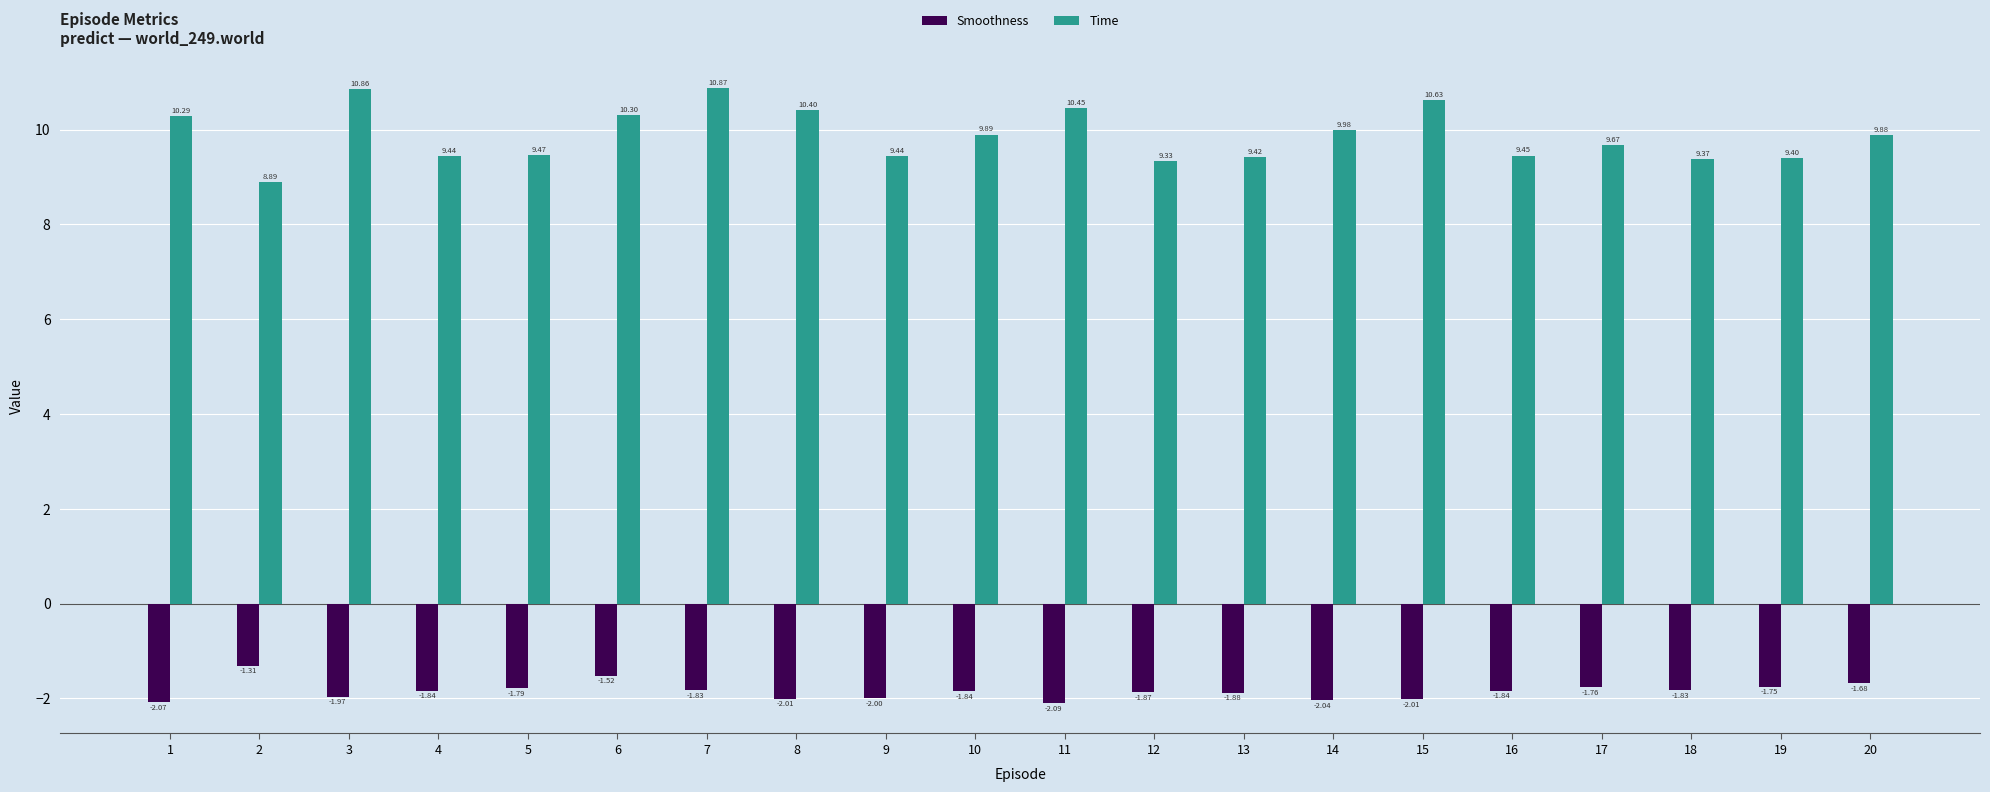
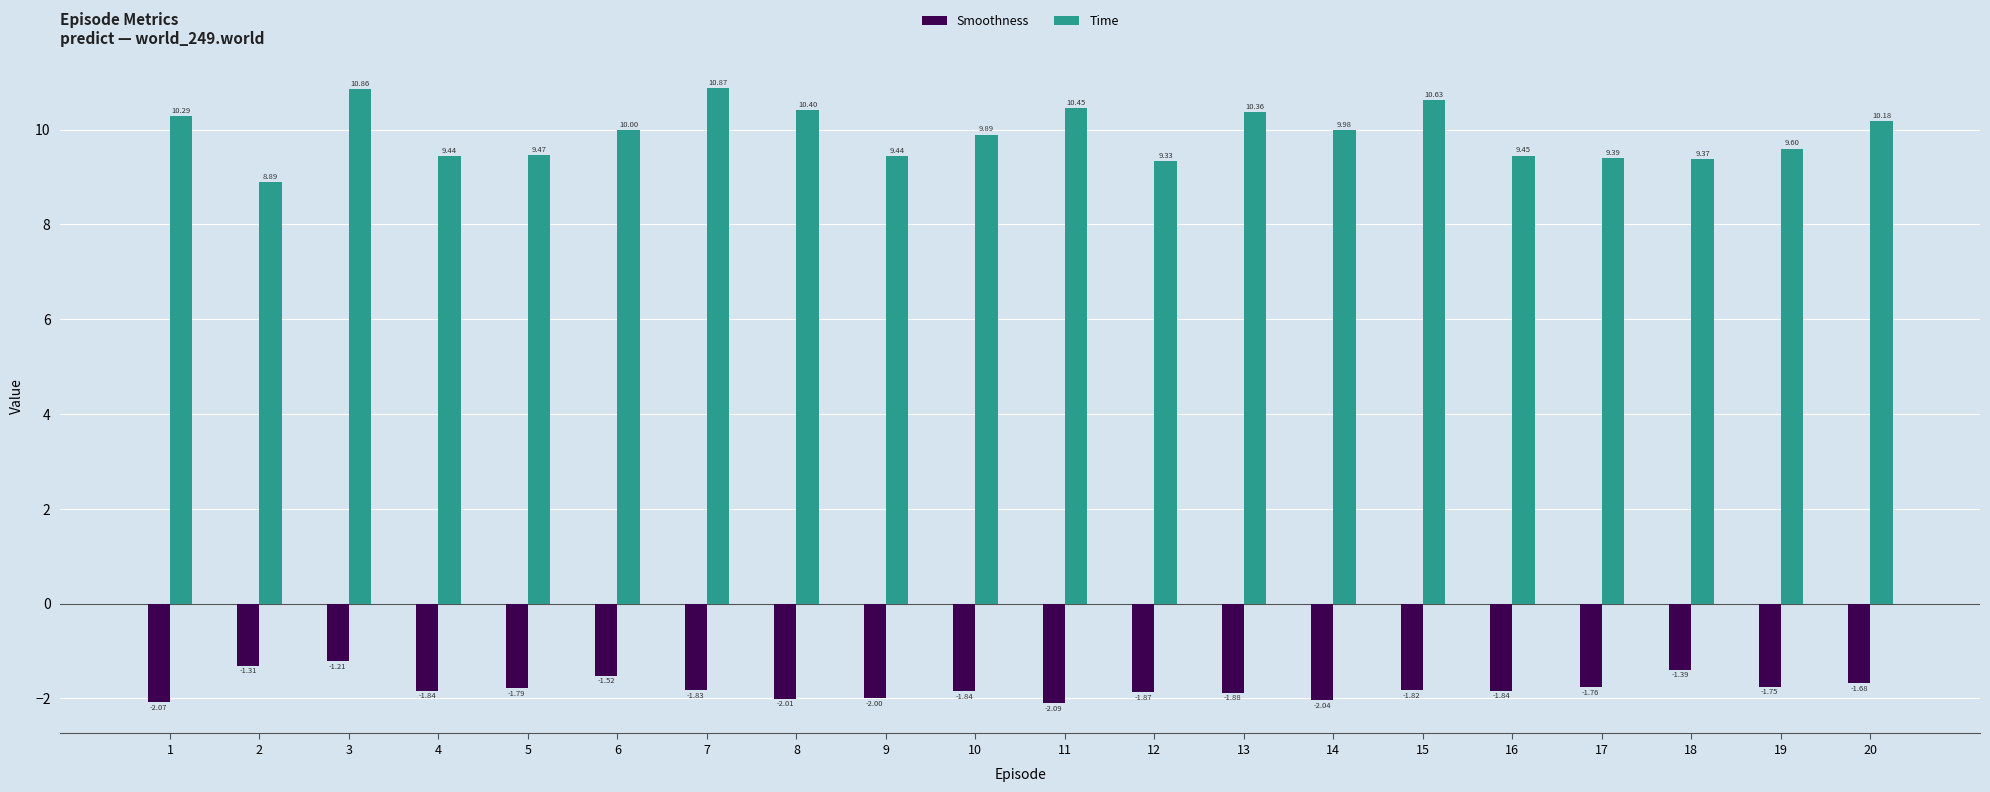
  {
    "Smoothness": {
      "1": -2.07,
      "2": -1.31,
-     "3": -1.97,
+     "3": -1.21,
      "4": -1.84,
      "5": -1.79,
      "6": -1.52,
      "7": -1.83,
      "8": -2.01,
      "9": -2.00,
      "10": -1.84,
      "11": -2.09,
      "12": -1.87,
      "13": -1.88,
      "14": -2.04,
-     "15": -2.01,
+     "15": -1.82,
      "16": -1.84,
      "17": -1.76,
-     "18": -1.83,
+     "18": -1.39,
      "19": -1.75,
      "20": -1.68
    },
    "Time": {
      "1": 10.29,
      "2": 8.89,
      "3": 10.86,
      "4": 9.44,
      "5": 9.47,
-     "6": 10.30,
+     "6": 10.00,
      "7": 10.87,
      "8": 10.40,
      "9": 9.44,
      "10": 9.89,
      "11": 10.45,
      "12": 9.33,
-     "13": 9.42,
+     "13": 10.36,
      "14": 9.98,
      "15": 10.63,
      "16": 9.45,
-     "17": 9.67,
+     "17": 9.39,
      "18": 9.37,
-     "19": 9.40,
-     "20": 9.88
+     "19": 9.60,
+     "20": 10.18
    }
  }
